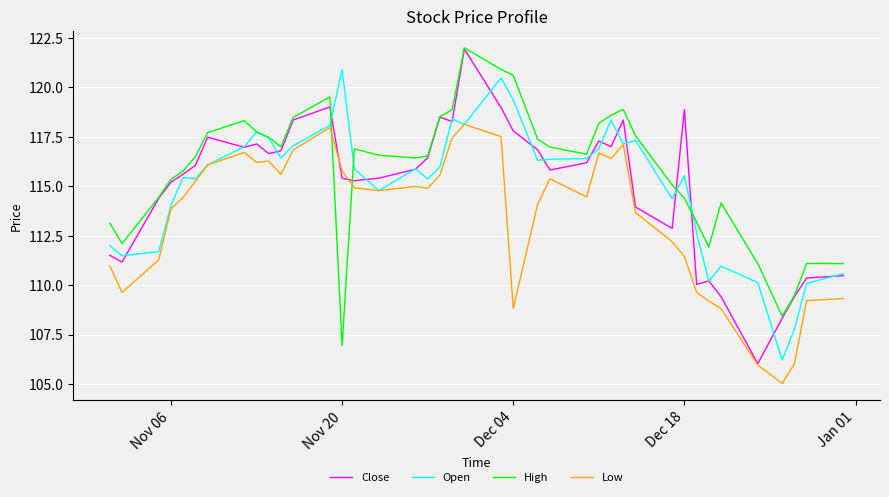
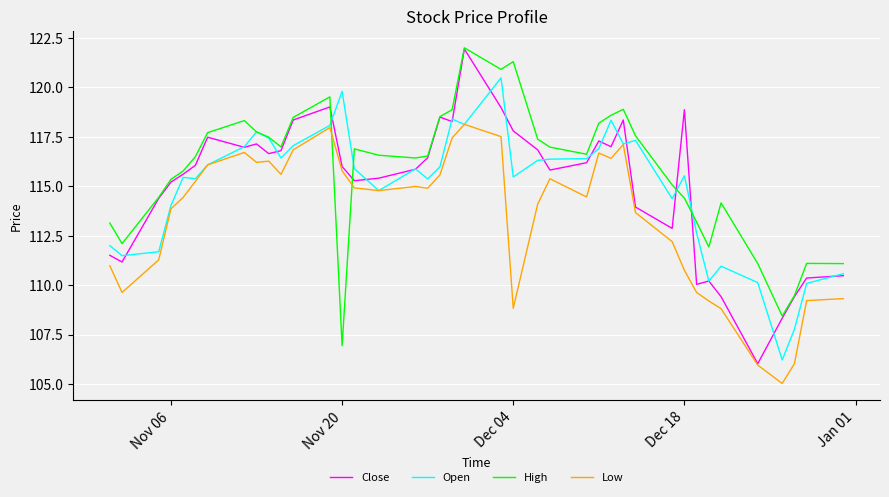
  {
    "Close": {
      "Nov 06": 115.2,
-     "Nov 20": 115.4,
+     "Nov 20": 116.0,
      "Dec 04": 117.8,
      "Dec 18": 118.9
    },
    "Open": {
      "Nov 06": 114.0,
-     "Nov 20": 120.9,
-     "Dec 04": 119.4,
+     "Nov 20": 119.8,
+     "Dec 04": 115.5,
      "Dec 18": 115.5
    },
    "High": {
      "Nov 06": 115.4,
      "Nov 20": 106.9,
-     "Dec 04": 120.6,
+     "Dec 04": 121.3,
      "Dec 18": 114.4
    },
    "Low": {
      "Nov 06": 113.9,
      "Nov 20": 115.8,
      "Dec 04": 108.8,
-     "Dec 18": 111.5
+     "Dec 18": 110.8
    }
  }
